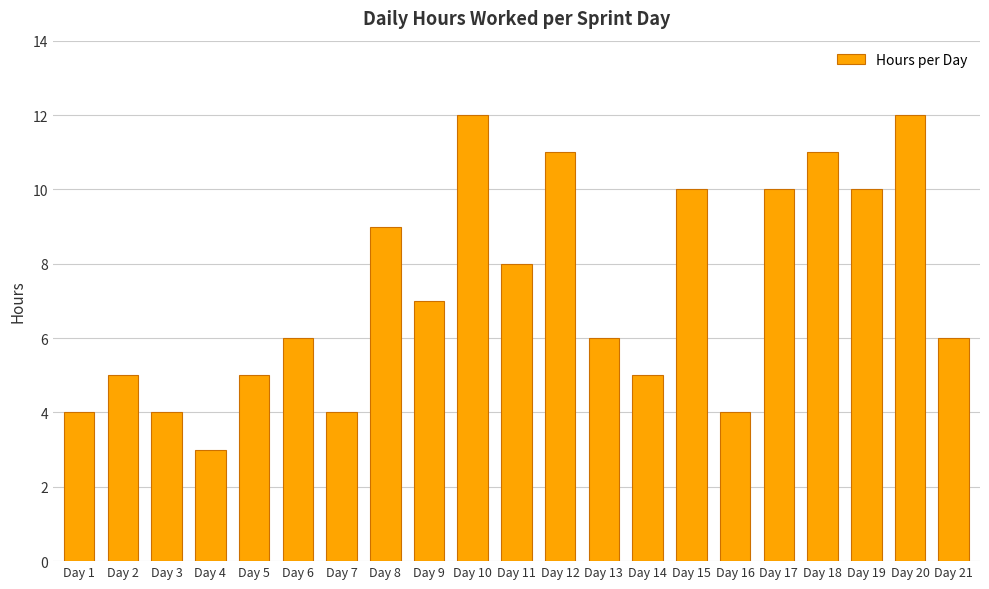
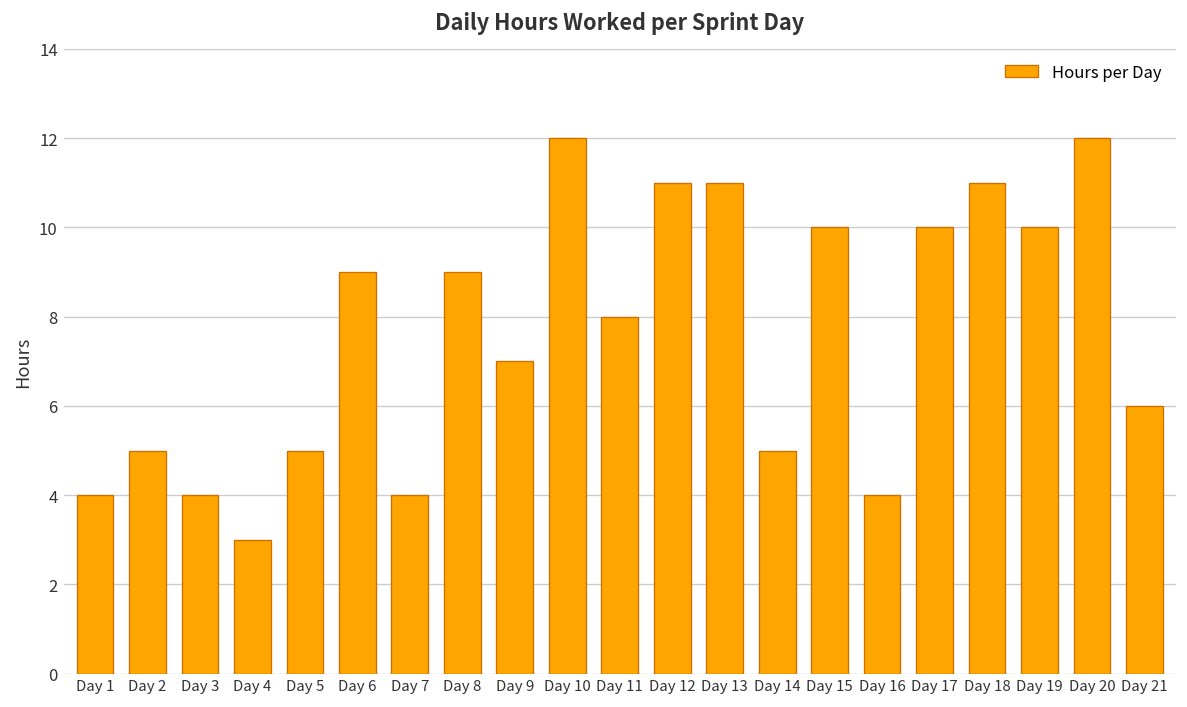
  {
    "Day 1": 4,
    "Day 2": 5,
    "Day 3": 4,
    "Day 4": 3,
    "Day 5": 5,
-   "Day 6": 6,
+   "Day 6": 9,
    "Day 7": 4,
    "Day 8": 9,
    "Day 9": 7,
    "Day 10": 12,
    "Day 11": 8,
    "Day 12": 11,
-   "Day 13": 6,
+   "Day 13": 11,
    "Day 14": 5,
    "Day 15": 10,
    "Day 16": 4,
    "Day 17": 10,
    "Day 18": 11,
    "Day 19": 10,
    "Day 20": 12,
    "Day 21": 6
  }
